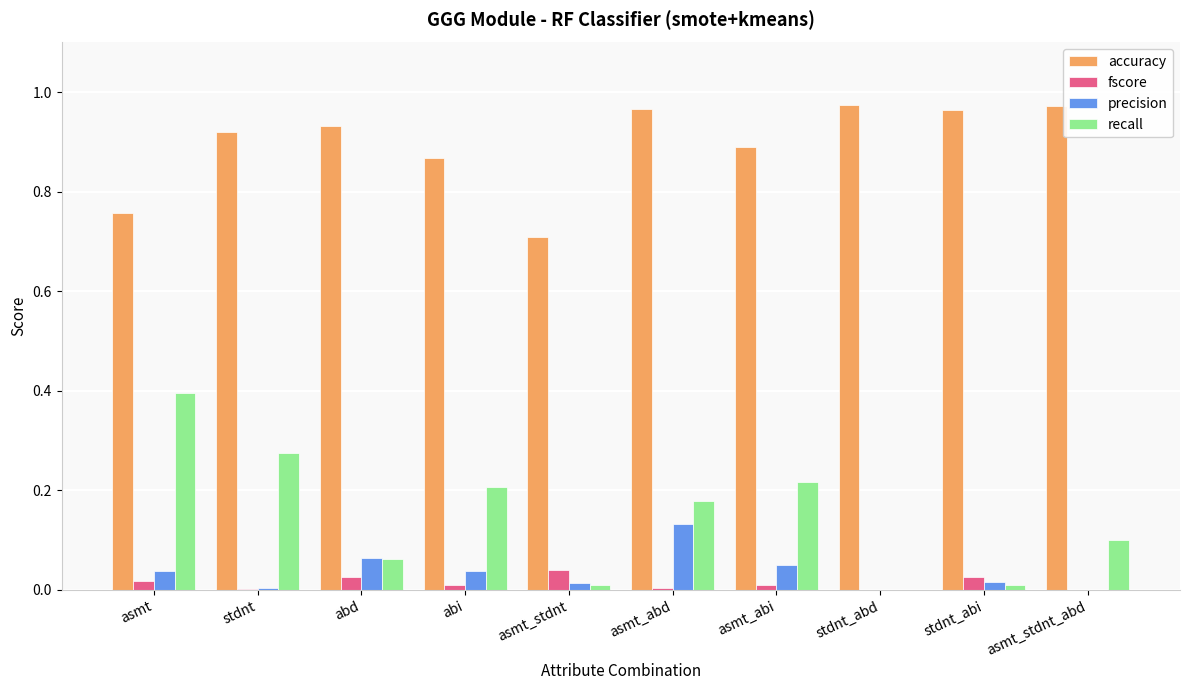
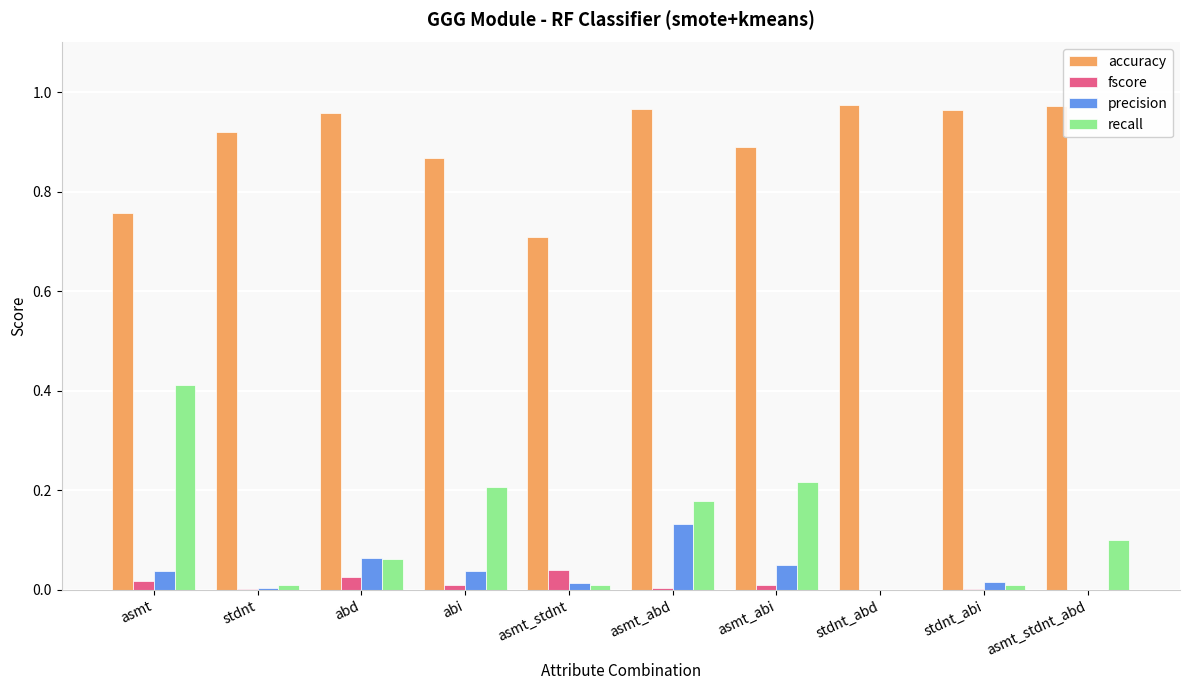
  {
    "accuracy": {
      "asmt": 0.76,
      "stdnt": 0.92,
-     "abd": 0.93,
+     "abd": 0.96,
      "abi": 0.87,
      "asmt_stdnt": 0.71,
      "asmt_abd": 0.97,
      "asmt_abi": 0.89,
      "stdnt_abd": 0.97,
      "stdnt_abi": 0.96,
      "asmt_stdnt_abd": 0.97
    },
    "fscore": {
      "asmt": 0.02,
      "abd": 0.03,
      "abi": 0.01,
      "asmt_stdnt": 0.04,
      "asmt_abi": 0.01,
      "stdnt_abd": 0.00,
-     "stdnt_abi": 0.03,
+     "stdnt_abi": 0.00,
      "asmt_stdnt_abd": 0.00
    },
    "precision": {
      "asmt": 0.04,
      "abd": 0.06,
      "abi": 0.04,
      "asmt_stdnt": 0.01,
      "asmt_abd": 0.13,
      "asmt_abi": 0.05,
      "stdnt_abd": 0.00,
      "stdnt_abi": 0.02,
      "asmt_stdnt_abd": 0.00
    },
    "recall": {
-     "asmt": 0.39,
-     "stdnt": 0.28,
+     "asmt": 0.41,
+     "stdnt": 0.01,
      "abd": 0.06,
      "abi": 0.21,
      "asmt_stdnt": 0.01,
      "asmt_abd": 0.18,
      "asmt_abi": 0.22,
      "stdnt_abd": 0.00,
      "stdnt_abi": 0.01,
      "asmt_stdnt_abd": 0.10
    }
  }
